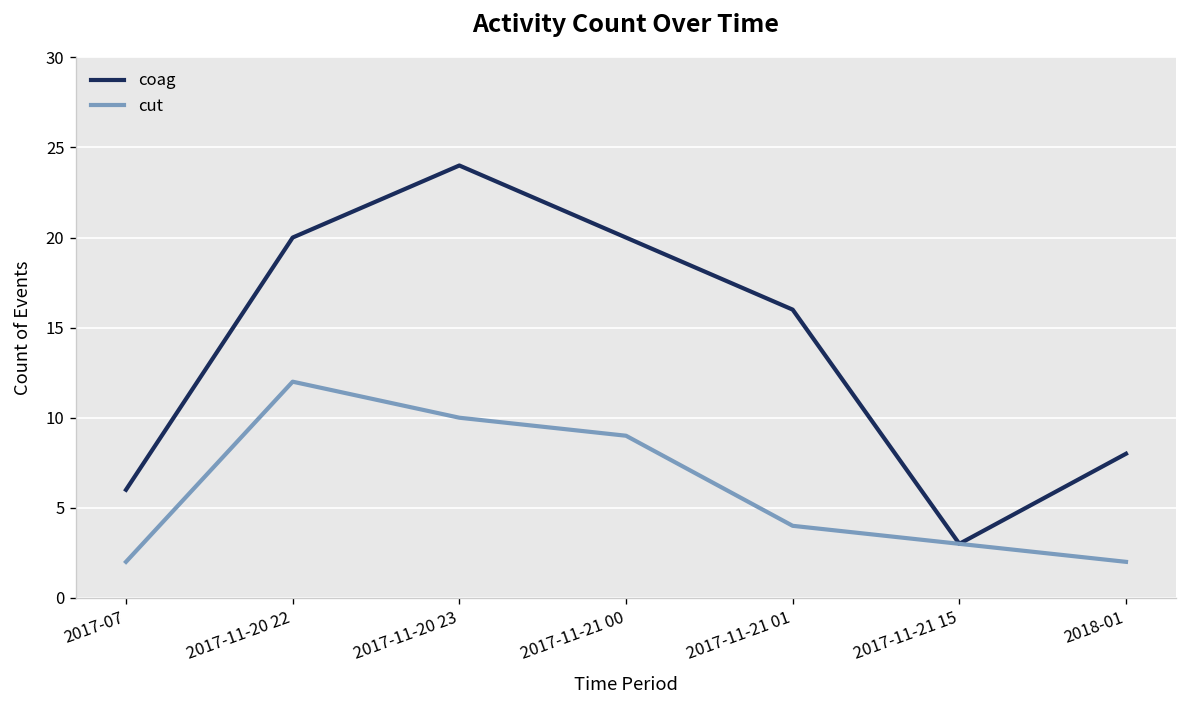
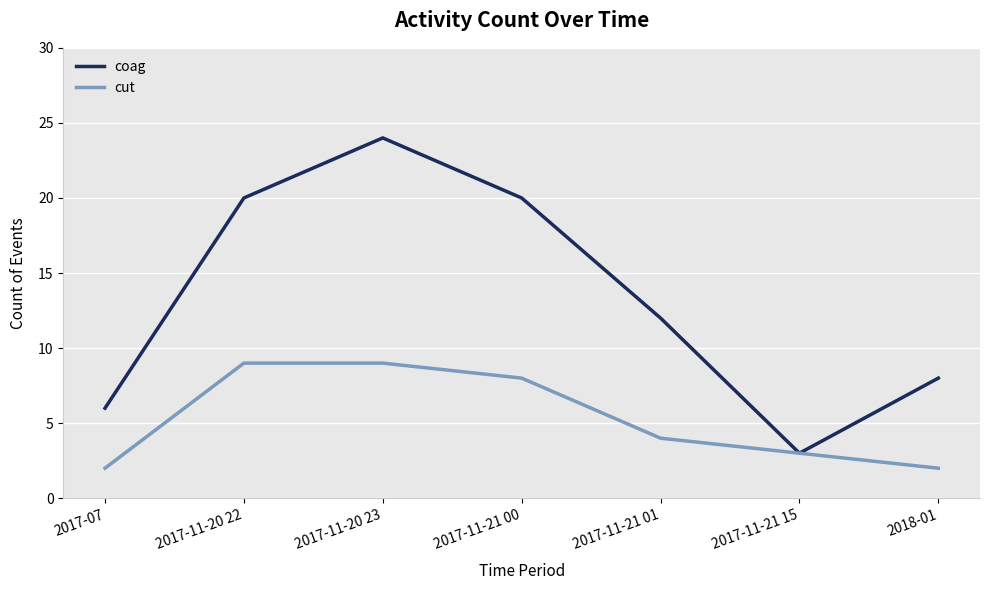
  {
    "coag": {
      "2017-07": 6,
      "2017-11-20 22": 20,
      "2017-11-20 23": 24,
      "2017-11-21 00": 20,
-     "2017-11-21 01": 16,
+     "2017-11-21 01": 12,
      "2018-01": 8
    },
    "cut": {
      "2017-07": 2,
-     "2017-11-20 22": 12,
-     "2017-11-20 23": 10,
-     "2017-11-21 00": 9,
+     "2017-11-20 22": 9,
+     "2017-11-20 23": 9,
+     "2017-11-21 00": 8,
      "2017-11-21 01": 4,
      "2018-01": 2
    }
  }
